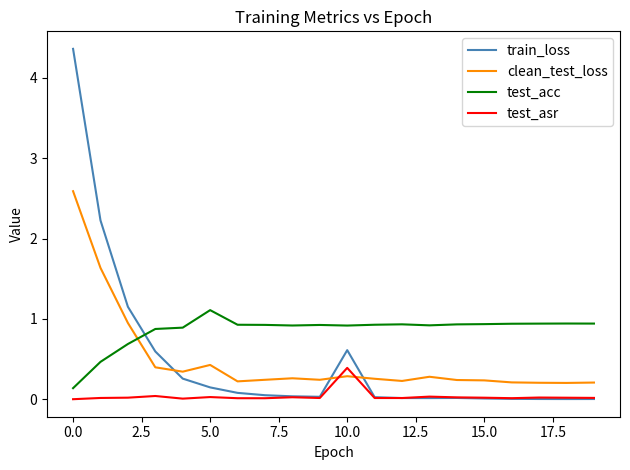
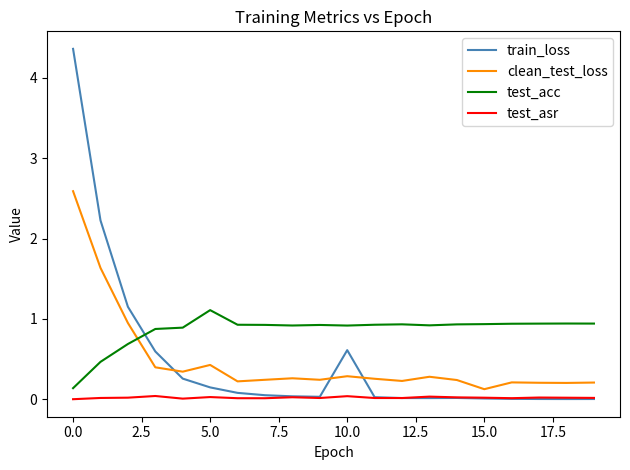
  {
    "train_loss": {
      "0.0": 4.4,
      "5.0": 0.1,
      "10.0": 0.6
    },
    "clean_test_loss": {
      "0.0": 2.6,
      "5.0": 0.4,
      "10.0": 0.3,
-     "15.0": 0.2
+     "15.0": 0.1
    },
    "test_acc": {
      "0.0": 0.1,
      "5.0": 1.1,
      "10.0": 0.9,
      "15.0": 0.9
    },
    "test_asr": {
      "0.0": 0.0,
      "5.0": 0.0,
-     "10.0": 0.4
+     "10.0": 0.0
    }
  }
